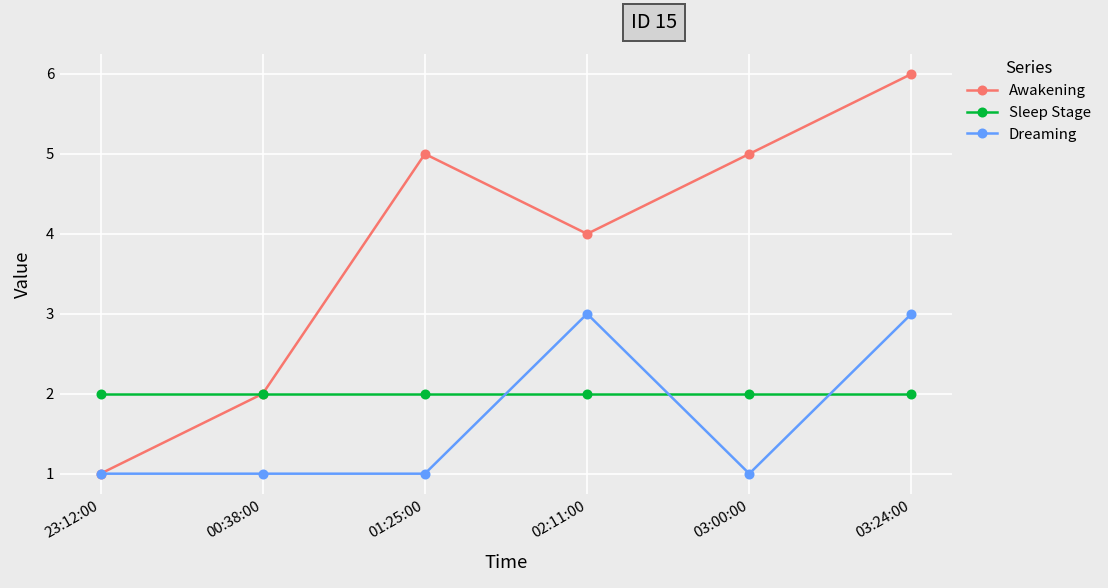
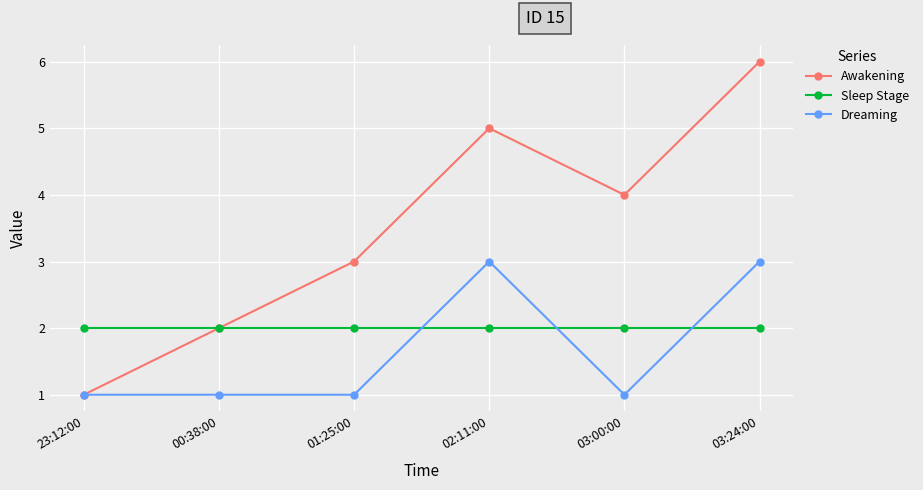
  {
    "Awakening": {
-     "01:25:00": 5,
-     "02:11:00": 4,
-     "03:00:00": 5,
+     "01:25:00": 3,
+     "02:11:00": 5,
+     "03:00:00": 4,
      "03:24:00": 6
    },
    "Sleep Stage": {
      "23:12:00": 2,
      "01:25:00": 2,
      "02:11:00": 2,
      "03:00:00": 2,
      "03:24:00": 2
    },
    "Dreaming": {
      "00:38:00": 1,
      "01:25:00": 1,
      "02:11:00": 3,
      "03:00:00": 1,
      "03:24:00": 3
    }
  }
